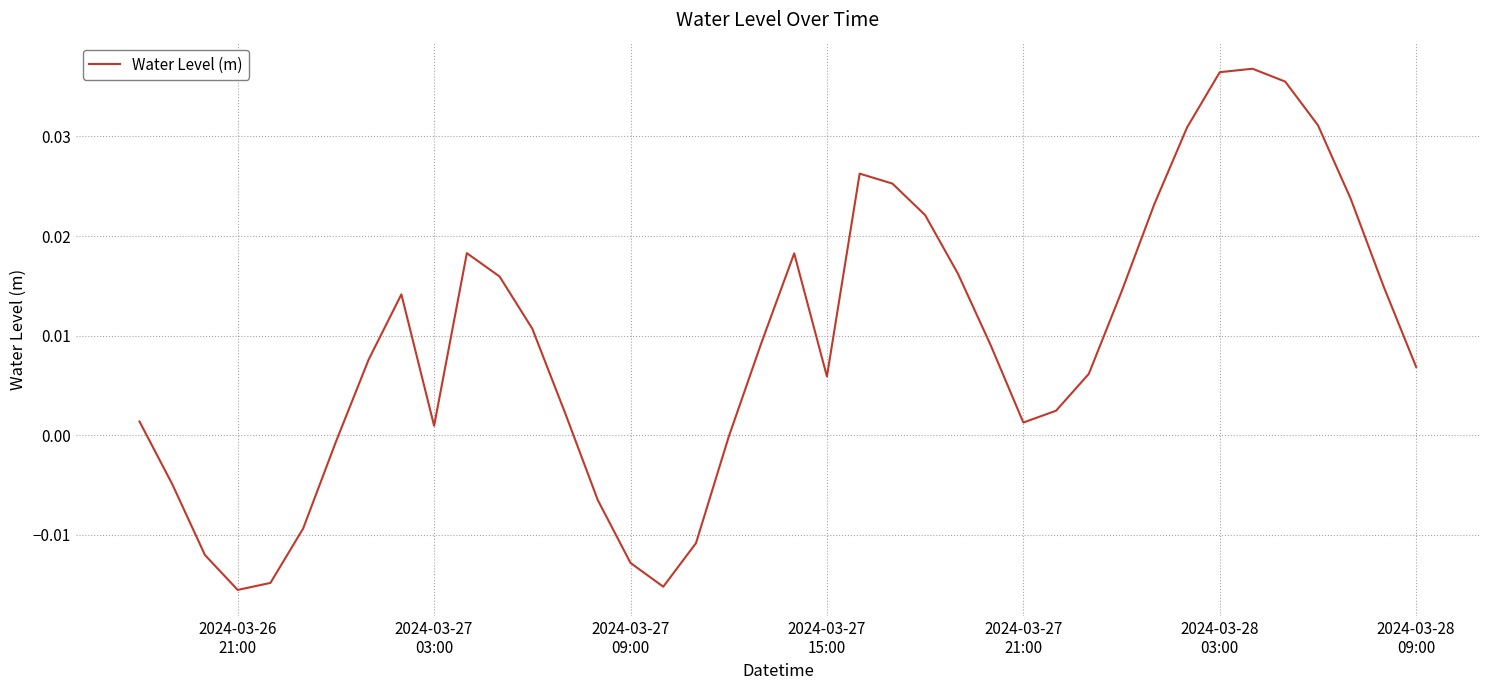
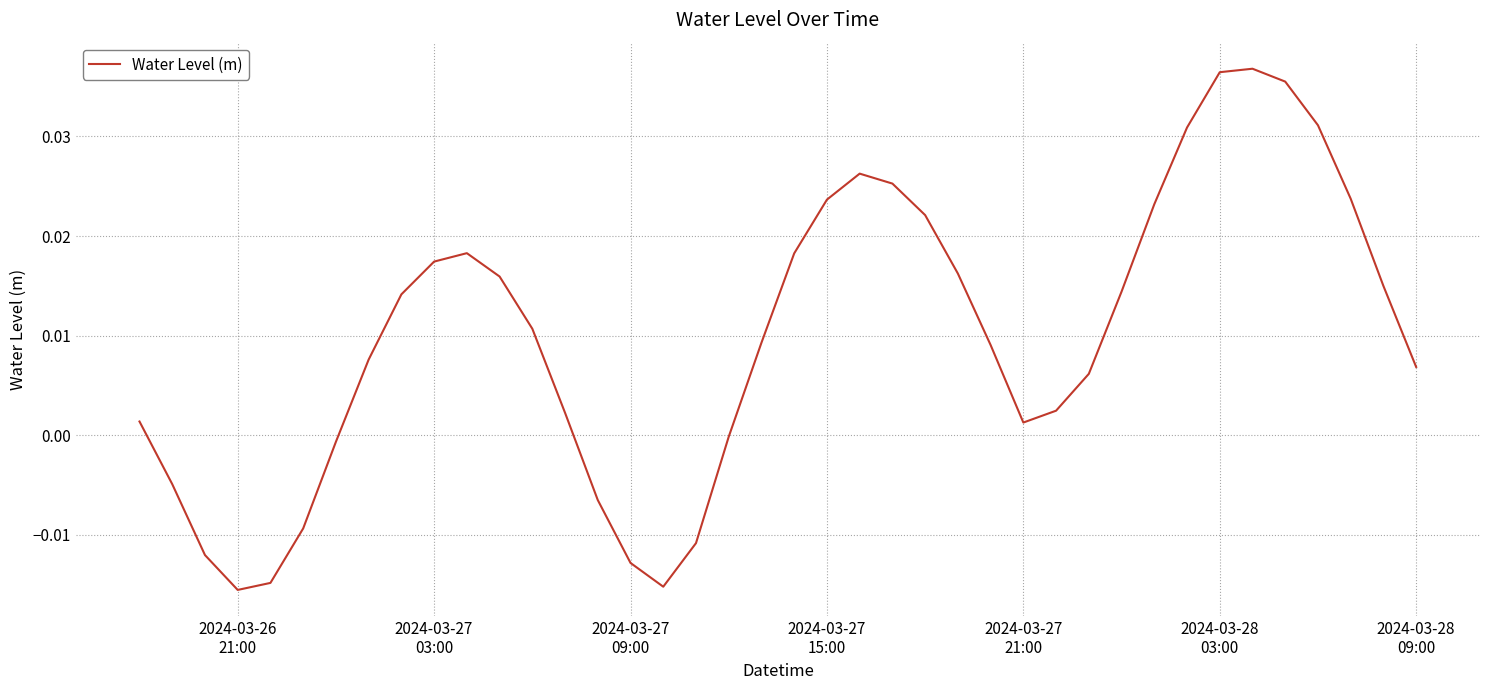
  {
    "2024-03-26 21:00": -0.016,
-   "2024-03-27 03:00": 0.001,
+   "2024-03-27 03:00": 0.017,
    "2024-03-27 09:00": -0.013,
-   "2024-03-27 15:00": 0.006,
+   "2024-03-27 15:00": 0.024,
    "2024-03-27 21:00": 0.001,
    "2024-03-28 03:00": 0.036,
    "2024-03-28 09:00": 0.007
  }
